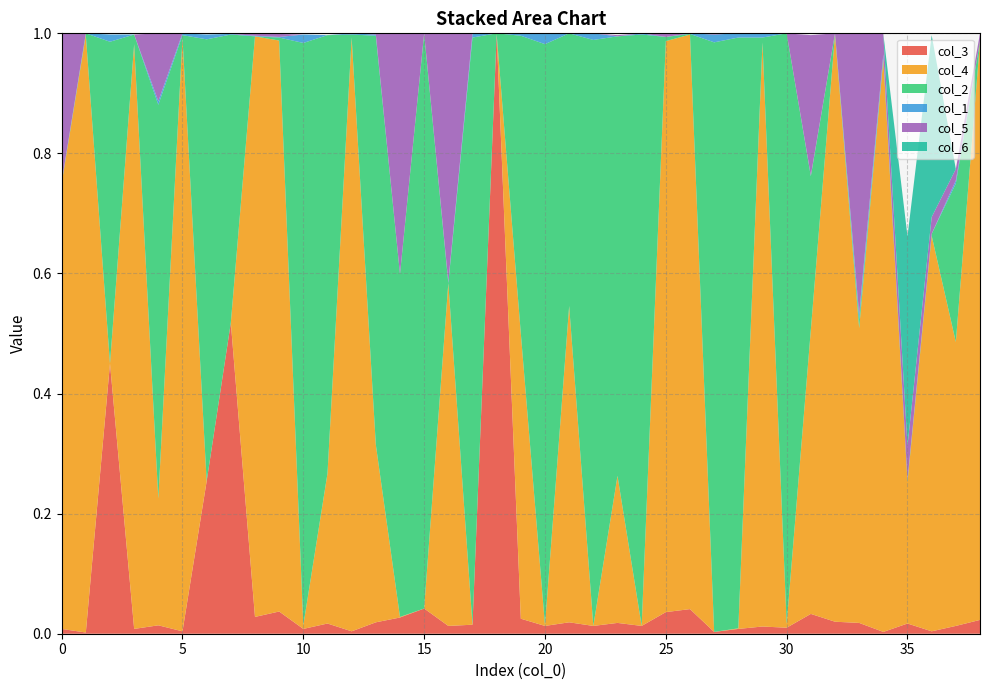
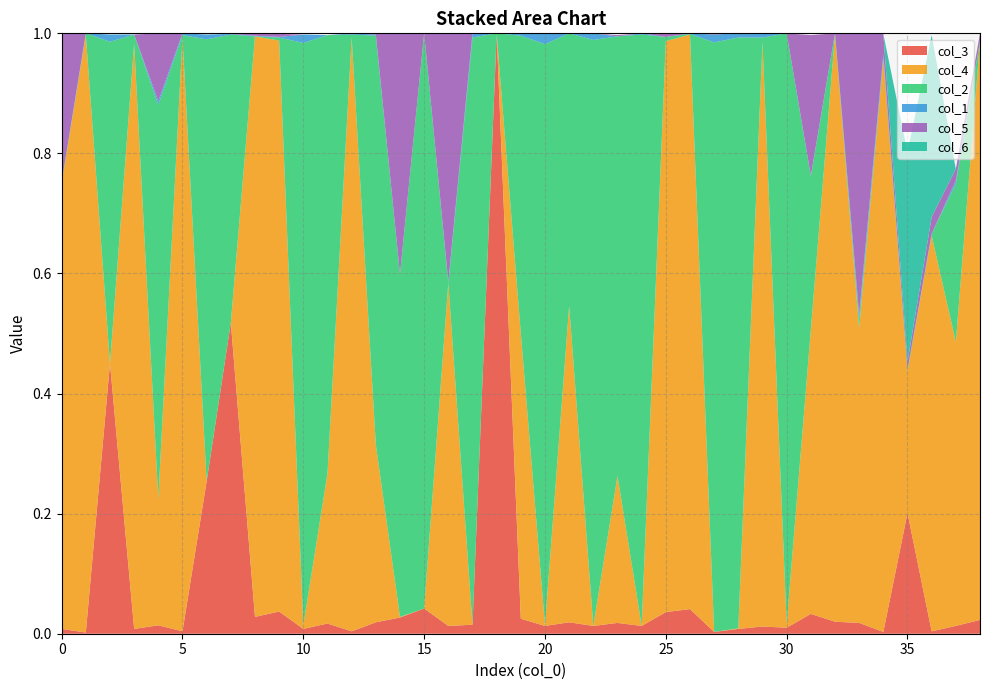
  {
    "col_3": {
      "0": 0.01,
      "10": 0.01,
      "25": 0.04,
      "30": 0.01,
-     "35": 0.02
+     "35": 0.20
    },
    "col_4": {
      "10": 0.01,
      "25": 0.95,
      "30": 0.01
    },
    "col_5": {
-     "35": 0.06
+     "35": 0.01
    }
  }
